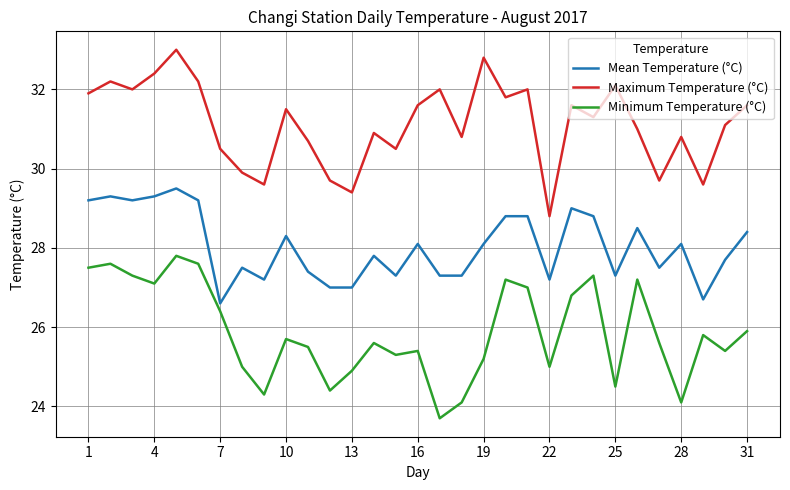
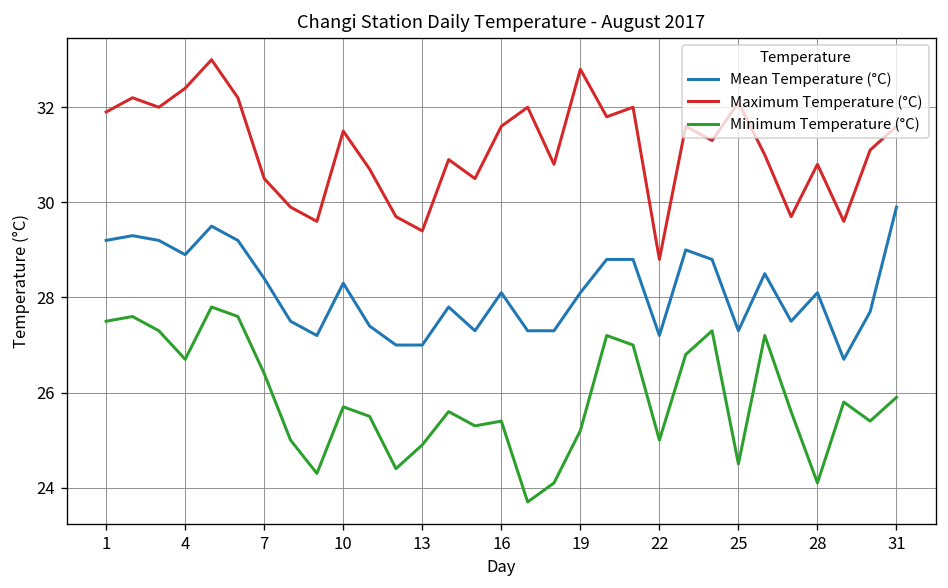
  {
    "Mean Temperature (°C)": {
      "1": 29.2,
-     "4": 29.3,
-     "7": 26.6,
+     "4": 28.9,
+     "7": 28.4,
      "10": 28.3,
      "13": 27.0,
      "16": 28.1,
      "19": 28.1,
      "22": 27.2,
      "25": 27.3,
      "28": 28.1,
-     "31": 28.4
+     "31": 29.9
    },
    "Maximum Temperature (°C)": {
      "1": 31.9,
      "4": 32.4,
      "7": 30.5,
      "10": 31.5,
      "13": 29.4,
      "16": 31.6,
      "19": 32.8,
      "22": 28.8,
      "28": 30.8
    },
    "Minimum Temperature (°C)": {
      "1": 27.5,
-     "4": 27.1,
+     "4": 26.7,
      "7": 26.4,
      "10": 25.7,
      "13": 24.9,
      "16": 25.4,
      "19": 25.2,
      "22": 25.0,
      "25": 24.5,
      "28": 24.1,
      "31": 25.9
    }
  }
